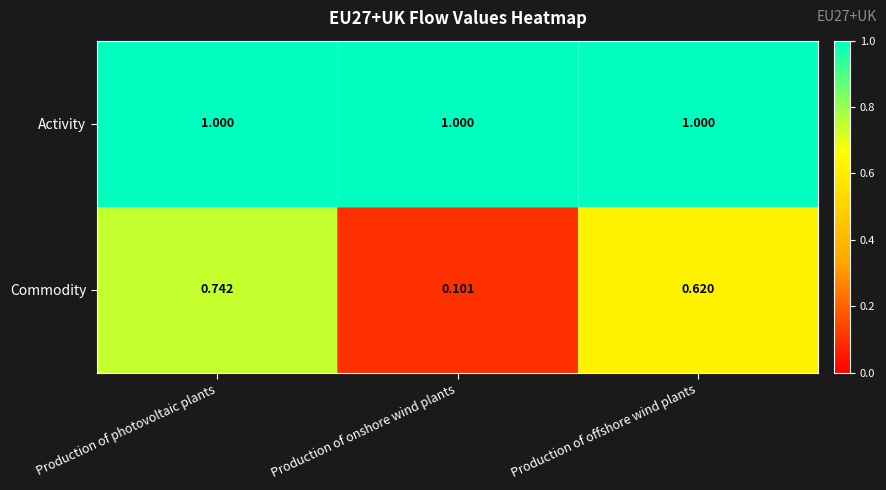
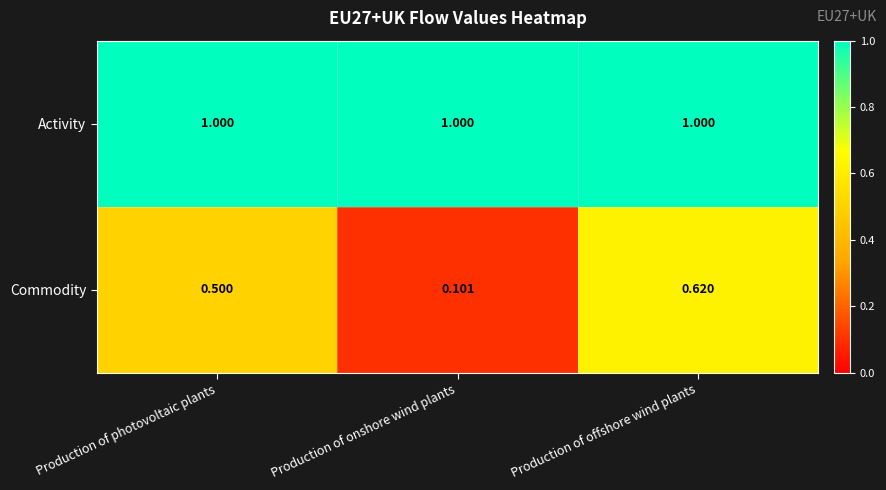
  {
    "Activity": {
      "Production of photovoltaic plants": 1.000,
      "Production of onshore wind plants": 1.000,
      "Production of offshore wind plants": 1.000
    },
    "Commodity": {
-     "Production of photovoltaic plants": 0.742,
+     "Production of photovoltaic plants": 0.500,
      "Production of onshore wind plants": 0.101,
      "Production of offshore wind plants": 0.620
    }
  }
